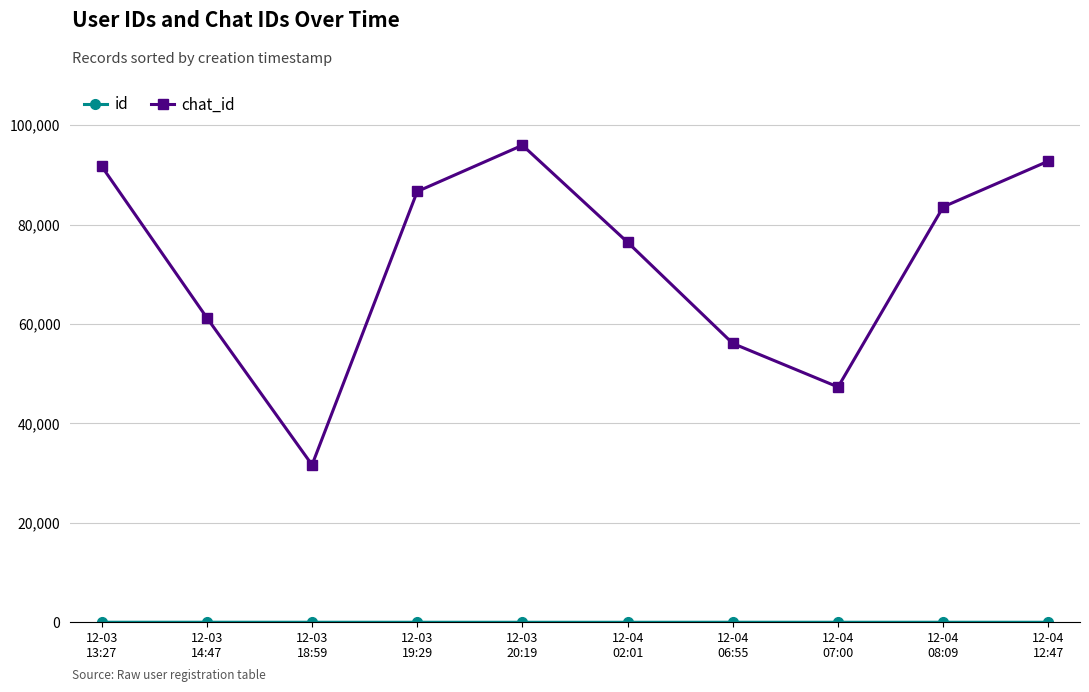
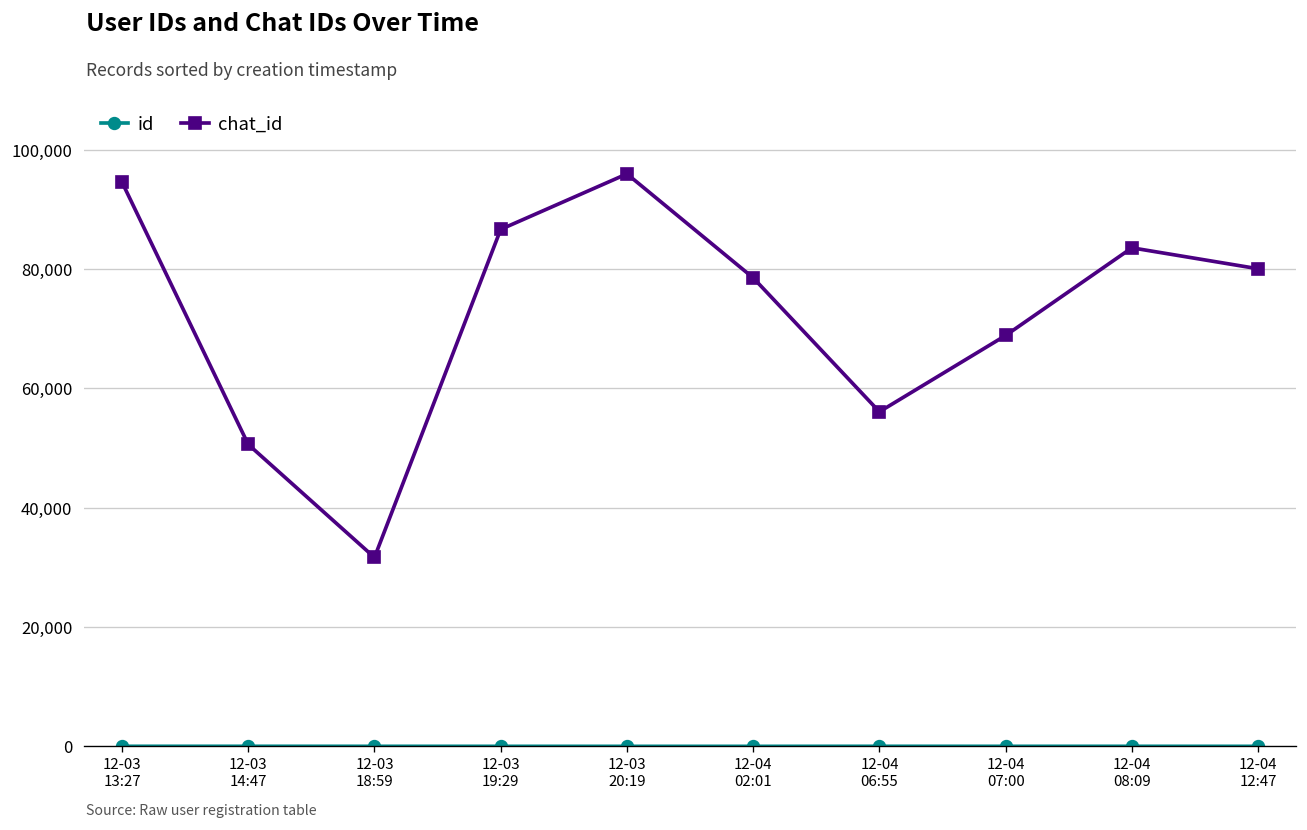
  {
    "id": {
      "12-03 13:27": "0",
      "12-03 14:47": "0",
      "12-03 18:59": "0",
      "12-03 19:29": "0",
      "12-03 20:19": "0",
      "12-04 02:01": "0",
      "12-04 06:55": "0",
      "12-04 07:00": "0",
      "12-04 08:09": "0",
      "12-04 12:47": "0"
    },
    "chat_id": {
-     "12-03 13:27": "92,000",
-     "12-03 14:47": "61,000",
+     "12-03 13:27": "95,000",
+     "12-03 14:47": "51,000",
      "12-03 18:59": "32,000",
      "12-03 19:29": "87,000",
      "12-03 20:19": "96,000",
-     "12-04 02:01": "76,000",
+     "12-04 02:01": "79,000",
      "12-04 06:55": "56,000",
-     "12-04 07:00": "47,000",
+     "12-04 07:00": "69,000",
      "12-04 08:09": "84,000",
-     "12-04 12:47": "93,000"
+     "12-04 12:47": "80,000"
    }
  }
